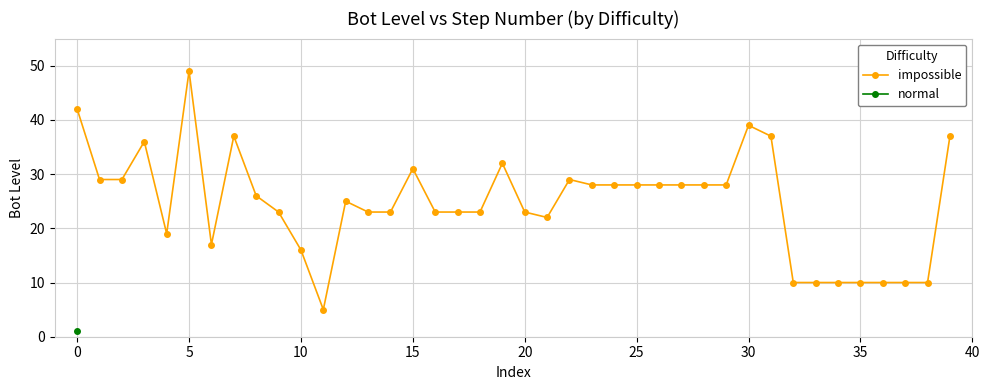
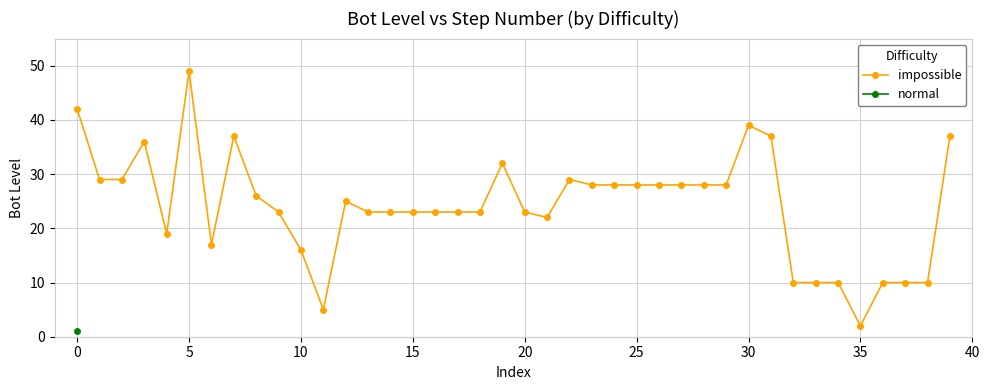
  {
    "impossible": {
      "0": 42,
      "5": 49,
      "10": 16,
-     "15": 31,
+     "15": 23,
      "20": 23,
      "25": 28,
      "30": 39,
-     "35": 10
+     "35": 2
    },
    "normal": {
      "0": 1
    }
  }
